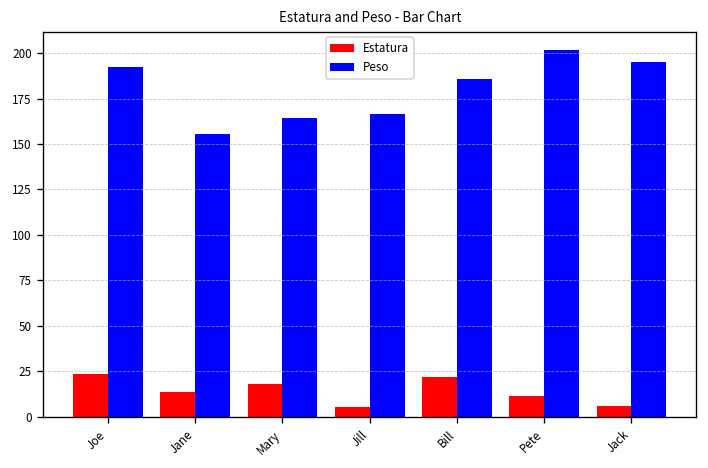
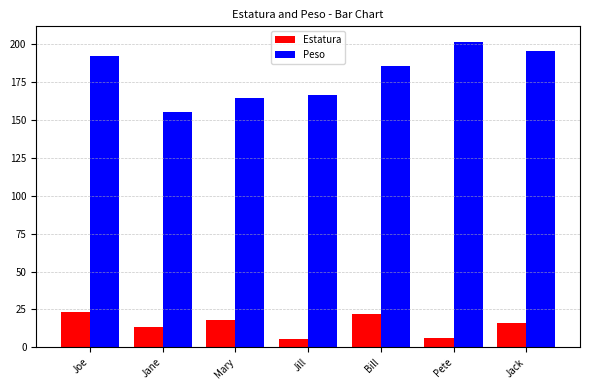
  {
    "Estatura": {
      "Joe": 24,
      "Jane": 13,
      "Mary": 18,
      "Jill": 6,
      "Bill": 22,
-     "Pete": 12,
-     "Jack": 6
+     "Pete": 6,
+     "Jack": 16
    },
    "Peso": {
      "Joe": 192,
      "Jane": 155,
      "Mary": 164,
      "Jill": 166,
      "Bill": 186,
      "Pete": 202,
      "Jack": 195
    }
  }
